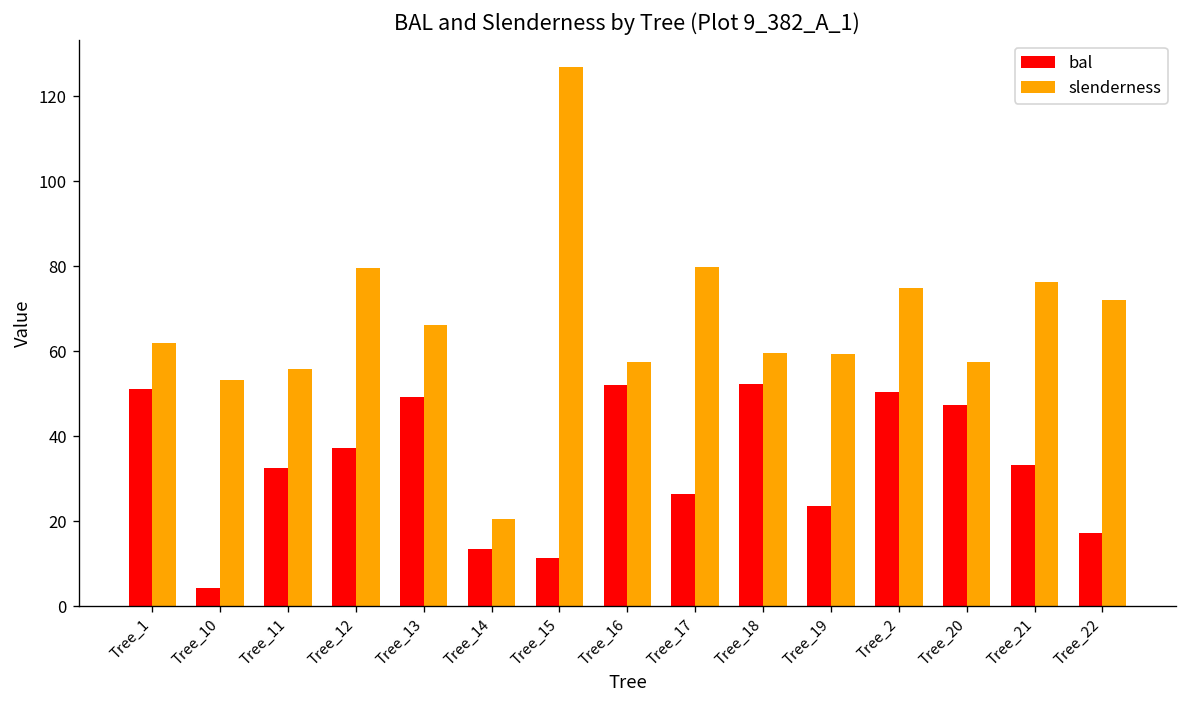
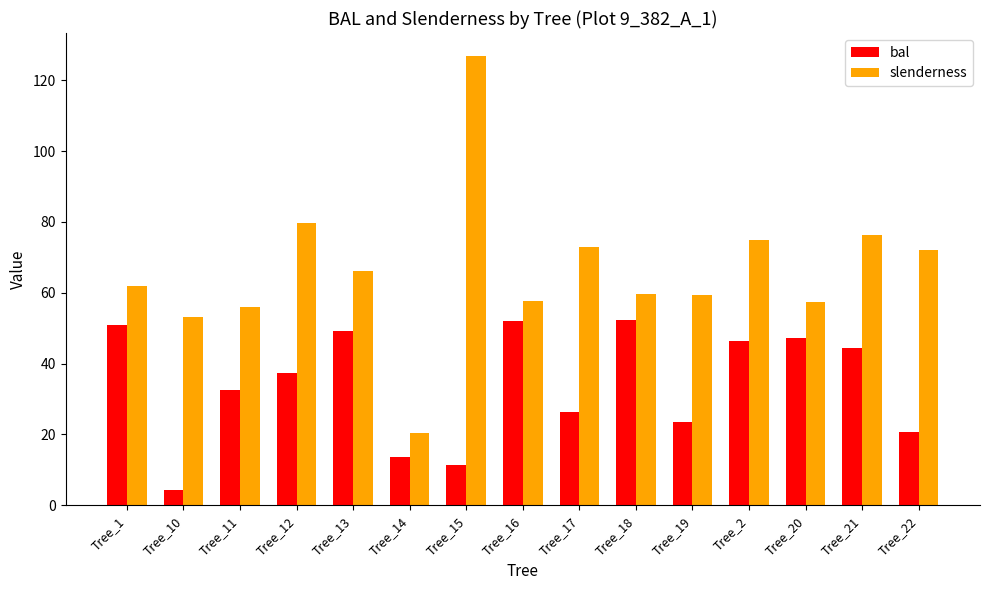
  {
    "bal": {
      "Tree_1": 51,
      "Tree_10": 4,
      "Tree_11": 32,
      "Tree_12": 37,
      "Tree_13": 49,
      "Tree_14": 14,
      "Tree_15": 11,
      "Tree_16": 52,
      "Tree_17": 26,
      "Tree_18": 52,
      "Tree_19": 24,
-     "Tree_2": 50,
+     "Tree_2": 46,
      "Tree_20": 47,
-     "Tree_21": 33,
-     "Tree_22": 17
+     "Tree_21": 44,
+     "Tree_22": 21
    },
    "slenderness": {
      "Tree_1": 62,
      "Tree_10": 53,
      "Tree_11": 56,
      "Tree_12": 80,
      "Tree_13": 66,
      "Tree_14": 21,
      "Tree_15": 127,
      "Tree_16": 58,
-     "Tree_17": 80,
+     "Tree_17": 73,
      "Tree_18": 60,
      "Tree_19": 59,
      "Tree_2": 75,
      "Tree_20": 57,
      "Tree_21": 76,
      "Tree_22": 72
    }
  }
